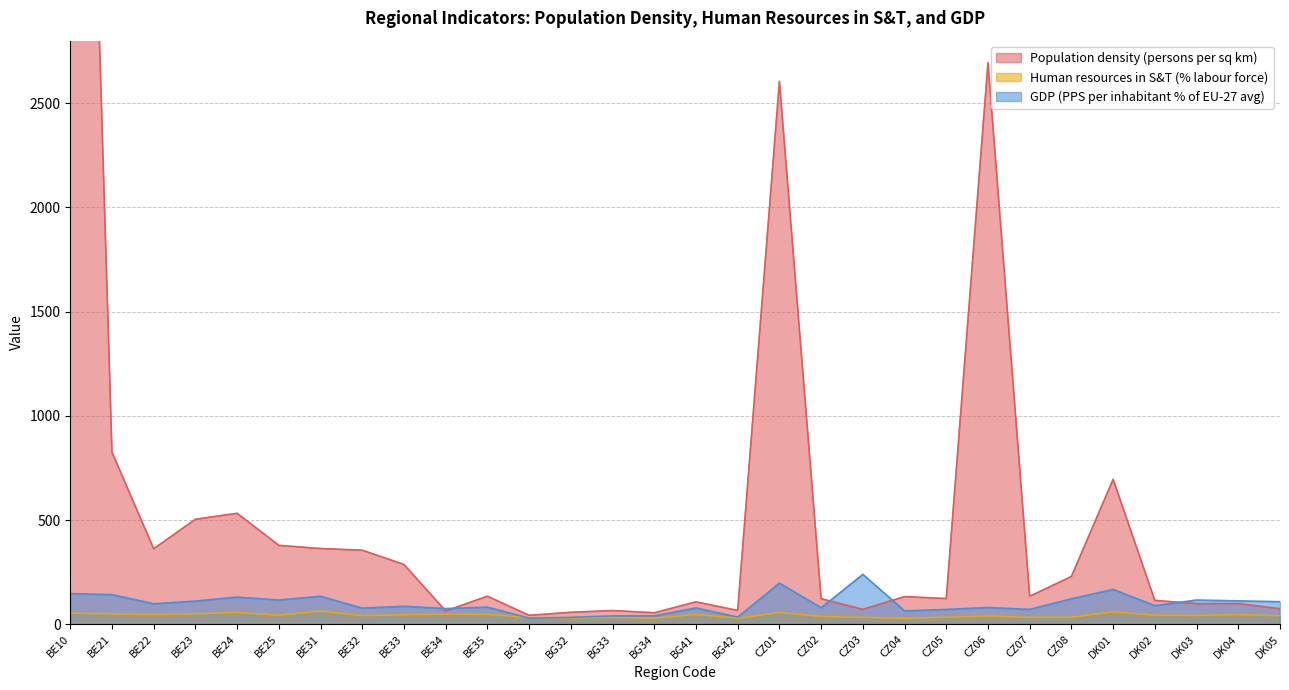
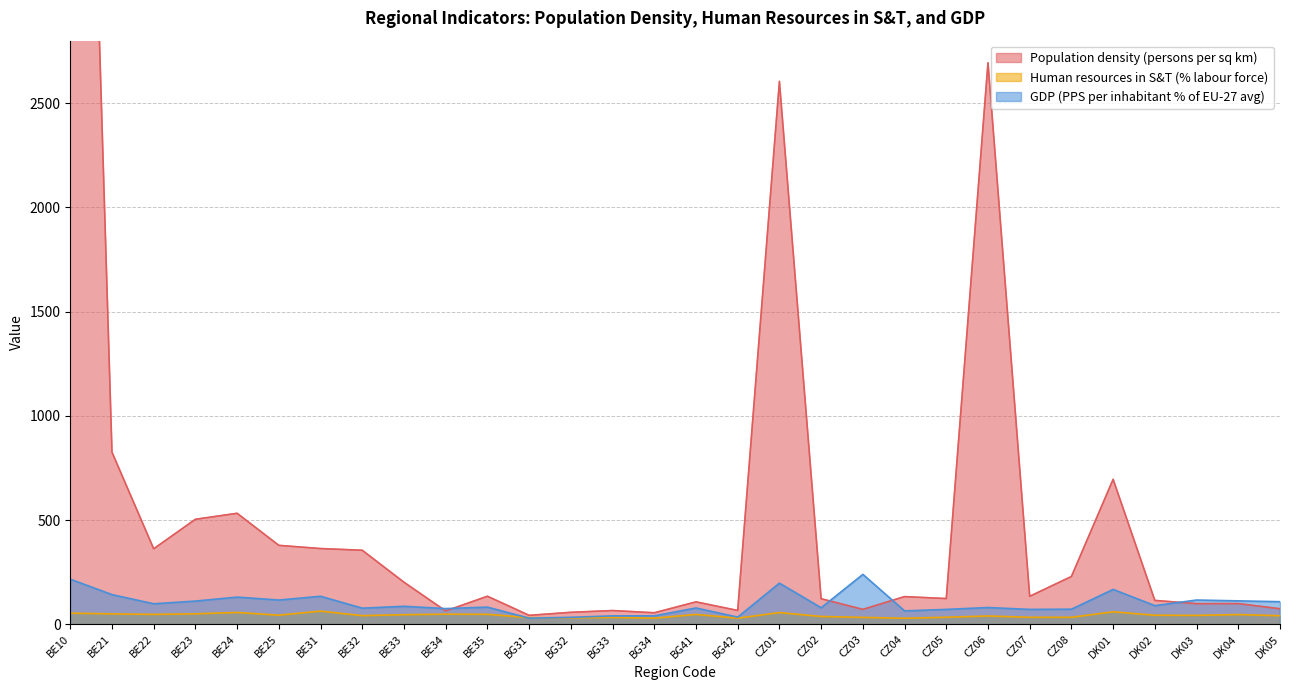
  {
    "Population density (persons per sq km)": {
      "BE21": 830,
      "BE22": 360,
      "BE23": 500,
      "BE24": 530,
      "BE25": 380,
      "BE31": 360,
      "BE32": 350,
-     "BE33": 290,
+     "BE33": 200,
      "BE35": 130,
      "BG32": 60,
      "BG33": 70,
      "BG34": 50,
      "BG41": 110,
      "BG42": 70,
      "CZ01": 2600,
      "CZ02": 120,
      "CZ03": 70,
      "CZ04": 130,
      "CZ05": 120,
      "CZ06": 2690,
      "CZ07": 130,
      "CZ08": 230,
      "DK01": 700,
      "DK02": 110,
      "DK03": 100,
      "DK04": 100,
      "DK05": 70
    },
    "Human resources in S&T (% labour force)": {
      "BE10": 50,
      "BE21": 50,
      "BE22": 50,
      "BE23": 50,
      "BE24": 60,
      "BE25": 40,
      "BE31": 60,
      "BE32": 40,
      "BE33": 50,
      "BE34": 50,
      "BE35": 50,
      "BG41": 50,
      "CZ01": 60,
      "CZ02": 40,
      "CZ03": 30,
      "CZ04": 30,
      "CZ05": 30,
      "CZ06": 40,
      "CZ07": 30,
      "CZ08": 30,
      "DK01": 60,
      "DK02": 40,
      "DK03": 40,
      "DK04": 50,
      "DK05": 40
    },
    "GDP (PPS per inhabitant % of EU-27 avg)": {
-     "BE10": 150,
+     "BE10": 220,
      "BE21": 140,
      "BE22": 100,
      "BE23": 110,
      "BE24": 130,
      "BE25": 120,
      "BE31": 130,
      "BE32": 80,
      "BE33": 90,
      "BE35": 80,
      "BG41": 80,
      "CZ01": 200,
      "CZ02": 80,
      "CZ03": 240,
      "CZ04": 60,
      "CZ05": 70,
      "CZ06": 80,
      "CZ07": 70,
-     "CZ08": 120,
+     "CZ08": 70,
      "DK01": 170,
      "DK02": 90,
      "DK03": 120,
      "DK04": 110,
      "DK05": 110
    }
  }
